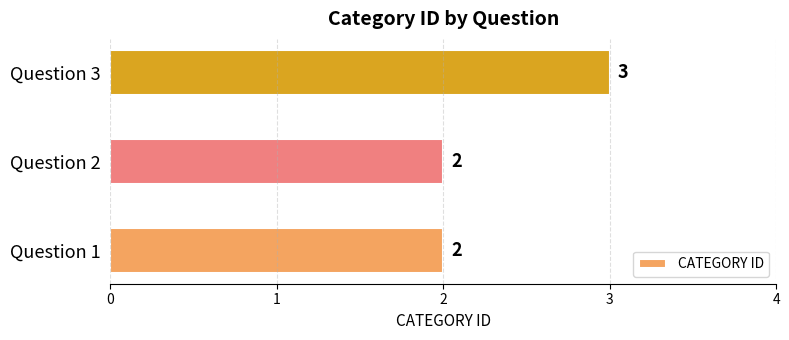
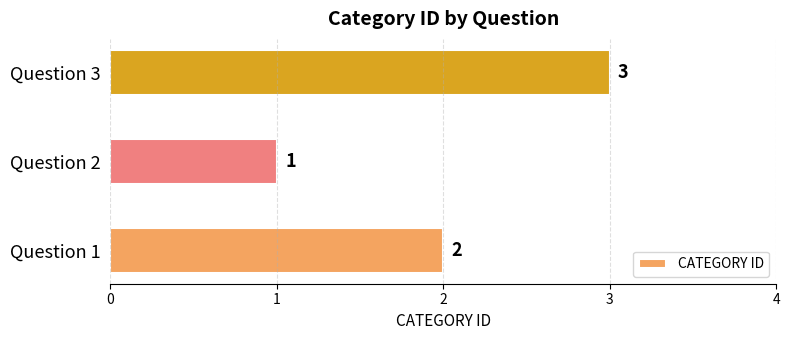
  {
    "Question 3": 3,
-   "Question 2": 2,
+   "Question 2": 1,
    "Question 1": 2
  }
